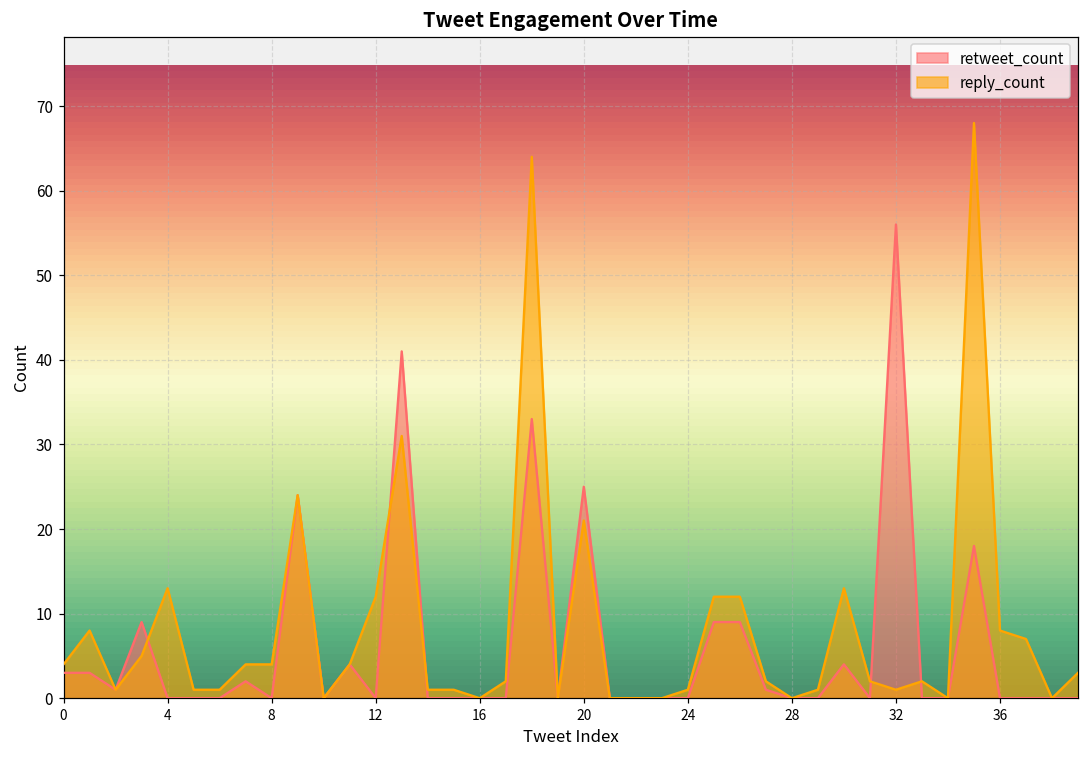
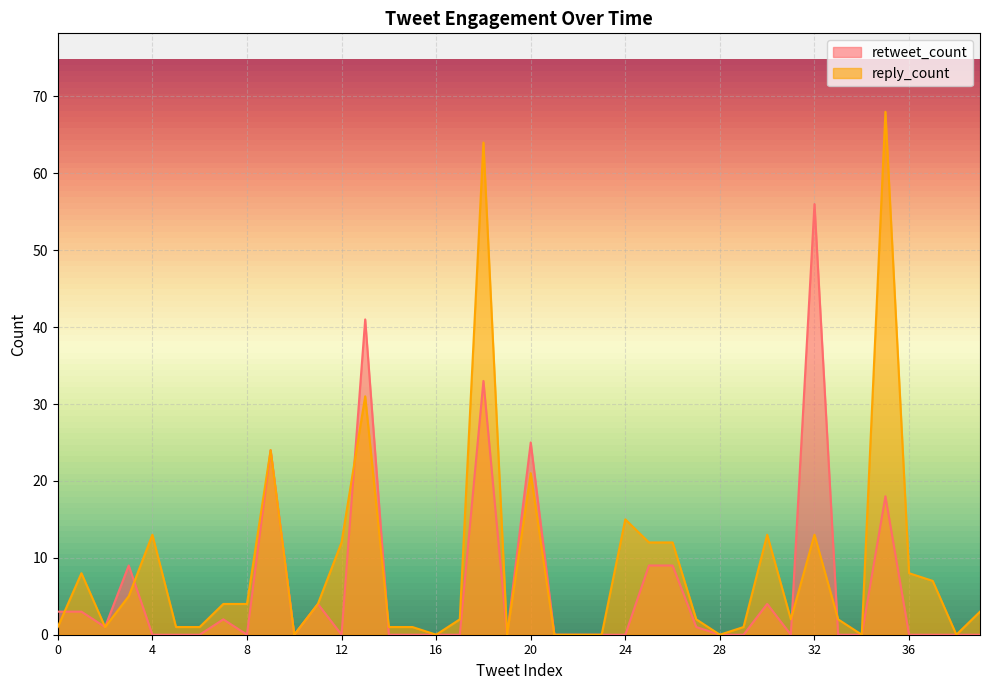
  {
    "retweet_count": {
      "0": 3,
      "4": 0,
      "8": 0,
      "12": 0,
      "20": 25,
      "24": 0,
      "32": 56,
      "36": 0
    },
    "reply_count": {
-     "0": 4,
+     "0": 1,
      "4": 13,
      "8": 4,
      "12": 12,
      "20": 21,
-     "24": 1,
-     "32": 1,
+     "24": 15,
+     "32": 13,
      "36": 8
    }
  }
